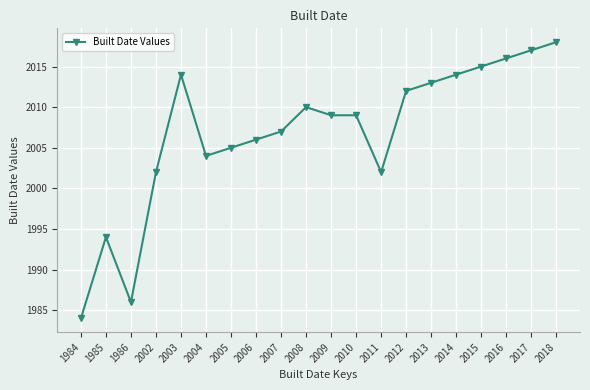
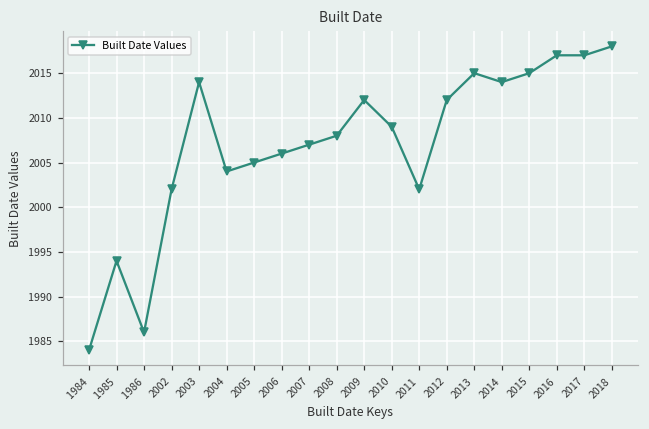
  {
    "1984": 1984,
    "1985": 1994,
    "1986": 1986,
    "2002": 2002,
    "2003": 2014,
    "2004": 2004,
    "2005": 2005,
    "2006": 2006,
    "2007": 2007,
-   "2008": 2010,
-   "2009": 2009,
+   "2008": 2008,
+   "2009": 2012,
    "2010": 2009,
    "2011": 2002,
    "2012": 2012,
-   "2013": 2013,
+   "2013": 2015,
    "2014": 2014,
    "2015": 2015,
-   "2016": 2016,
+   "2016": 2017,
    "2017": 2017,
    "2018": 2018
  }
